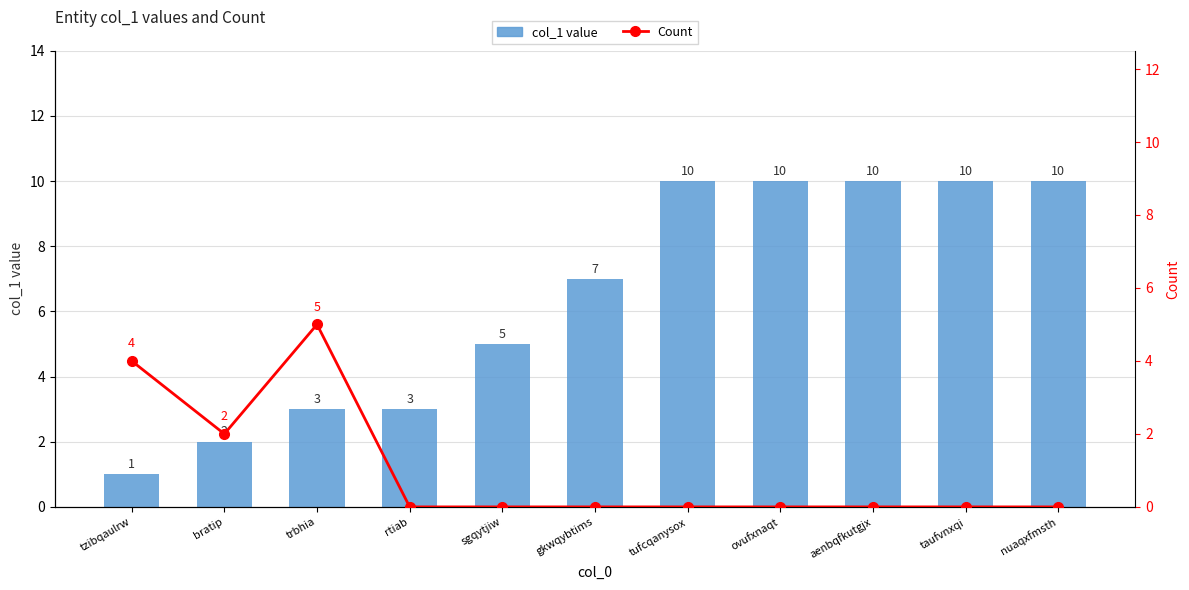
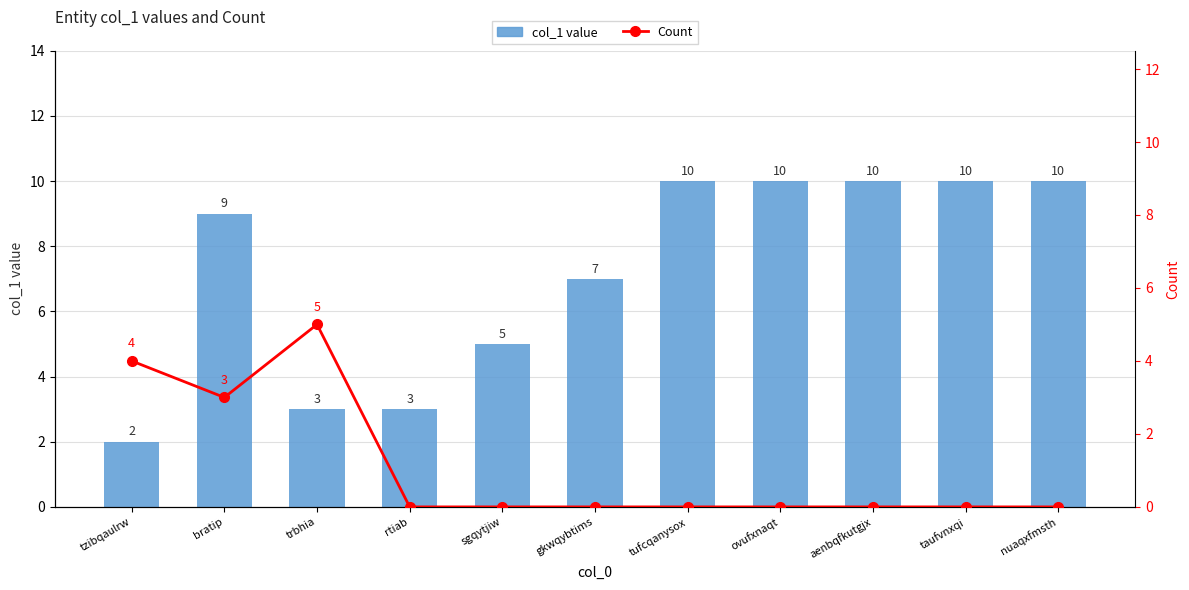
  {
    "col_1 value": {
-     "tzibqaulrw": 1,
-     "bratip": 2,
+     "tzibqaulrw": 2,
+     "bratip": 9,
      "trbhia": 3,
      "rtiab": 3,
      "sgqytjiw": 5,
      "gkwqybtims": 7,
      "tufcqanysox": 10,
      "ovufxnaqt": 10,
      "aenbqfkutgjx": 10,
      "taufvnxqi": 10,
      "nuaqxfmsth": 10
    },
    "Count": {
      "tzibqaulrw": 4,
-     "bratip": 2,
+     "bratip": 3,
      "trbhia": 5
    }
  }
